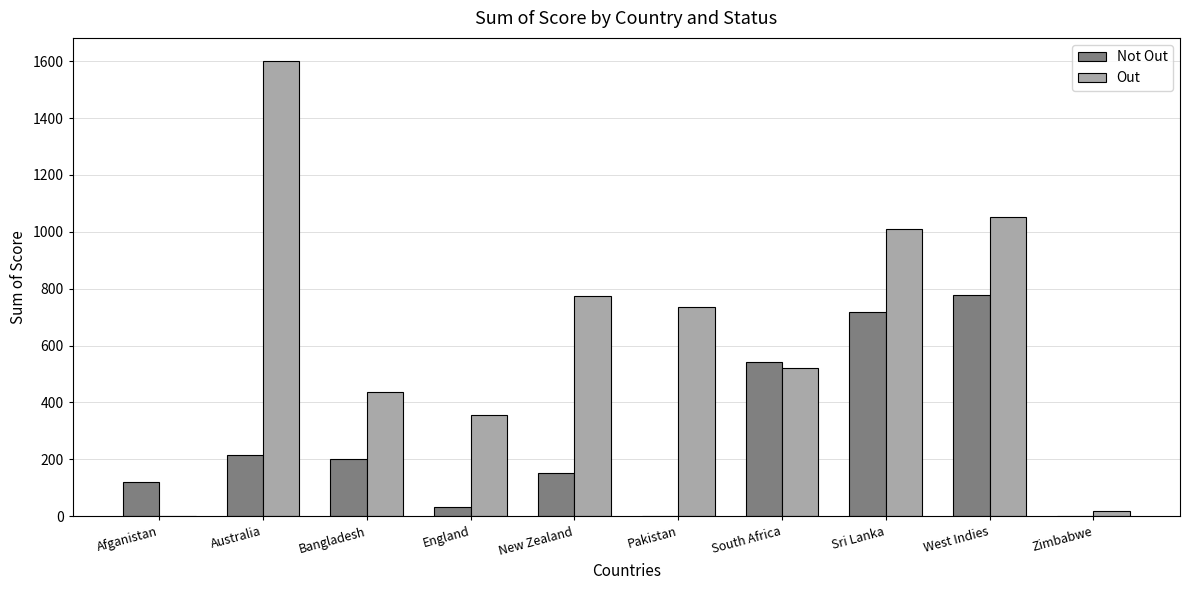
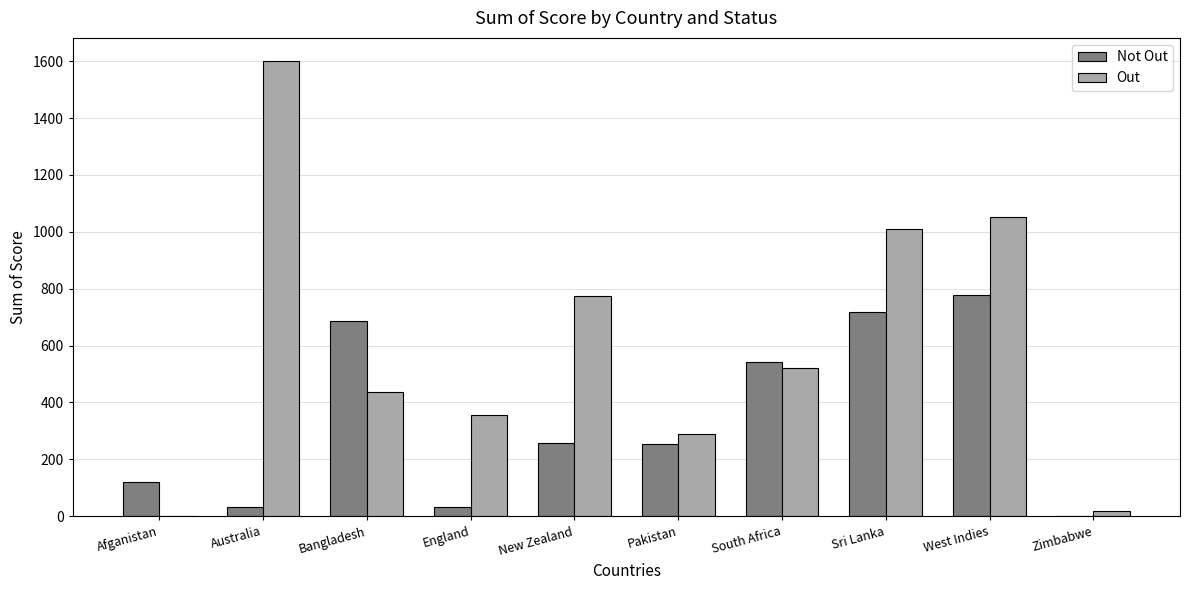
  {
    "Not Out": {
      "Afganistan": 120,
-     "Australia": 220,
-     "Bangladesh": 200,
+     "Australia": 30,
+     "Bangladesh": 690,
      "England": 30,
-     "New Zealand": 150,
-     "Pakistan": 0,
+     "New Zealand": 260,
+     "Pakistan": 250,
      "South Africa": 540,
      "Sri Lanka": 720,
      "West Indies": 780,
      "Zimbabwe": 0
    },
    "Out": {
      "Afganistan": 0,
      "Australia": 1600,
      "Bangladesh": 440,
      "England": 360,
      "New Zealand": 780,
-     "Pakistan": 740,
+     "Pakistan": 290,
      "South Africa": 520,
      "Sri Lanka": 1010,
      "West Indies": 1050,
      "Zimbabwe": 20
    }
  }
